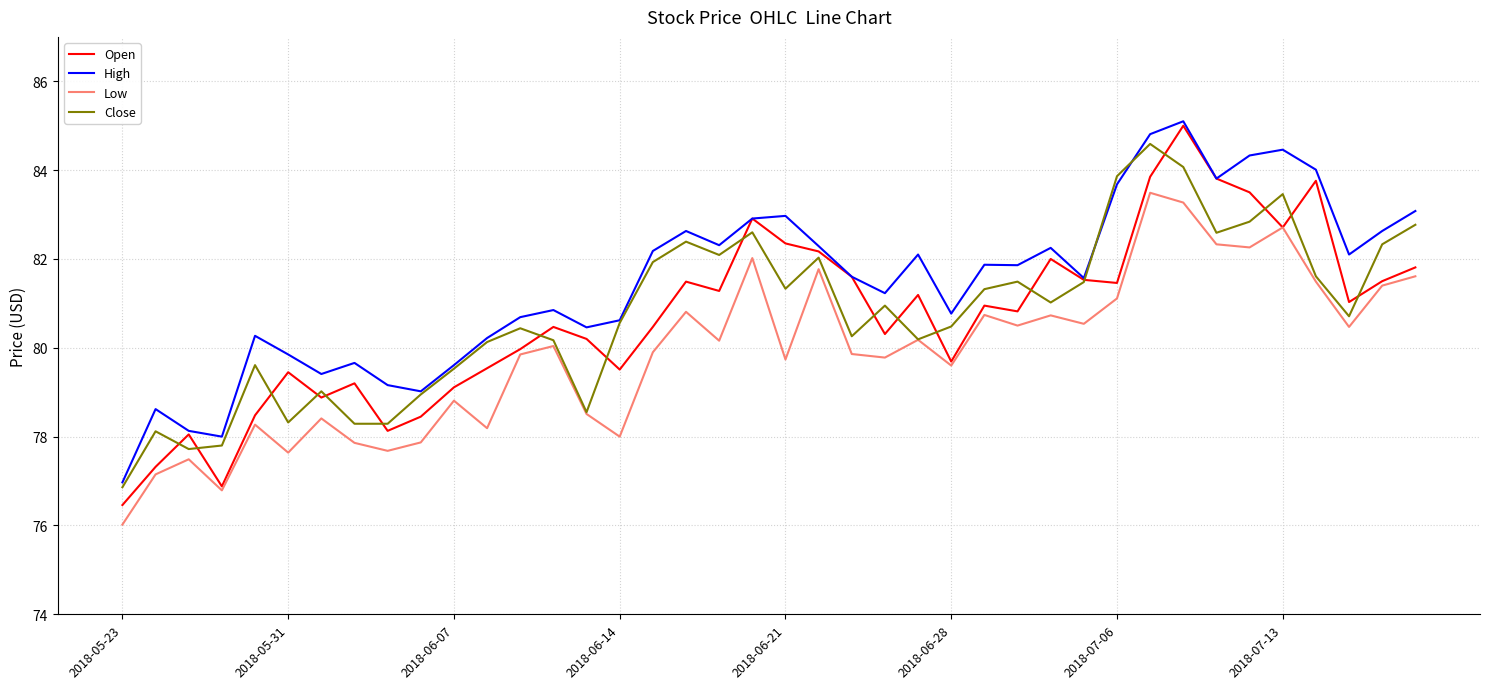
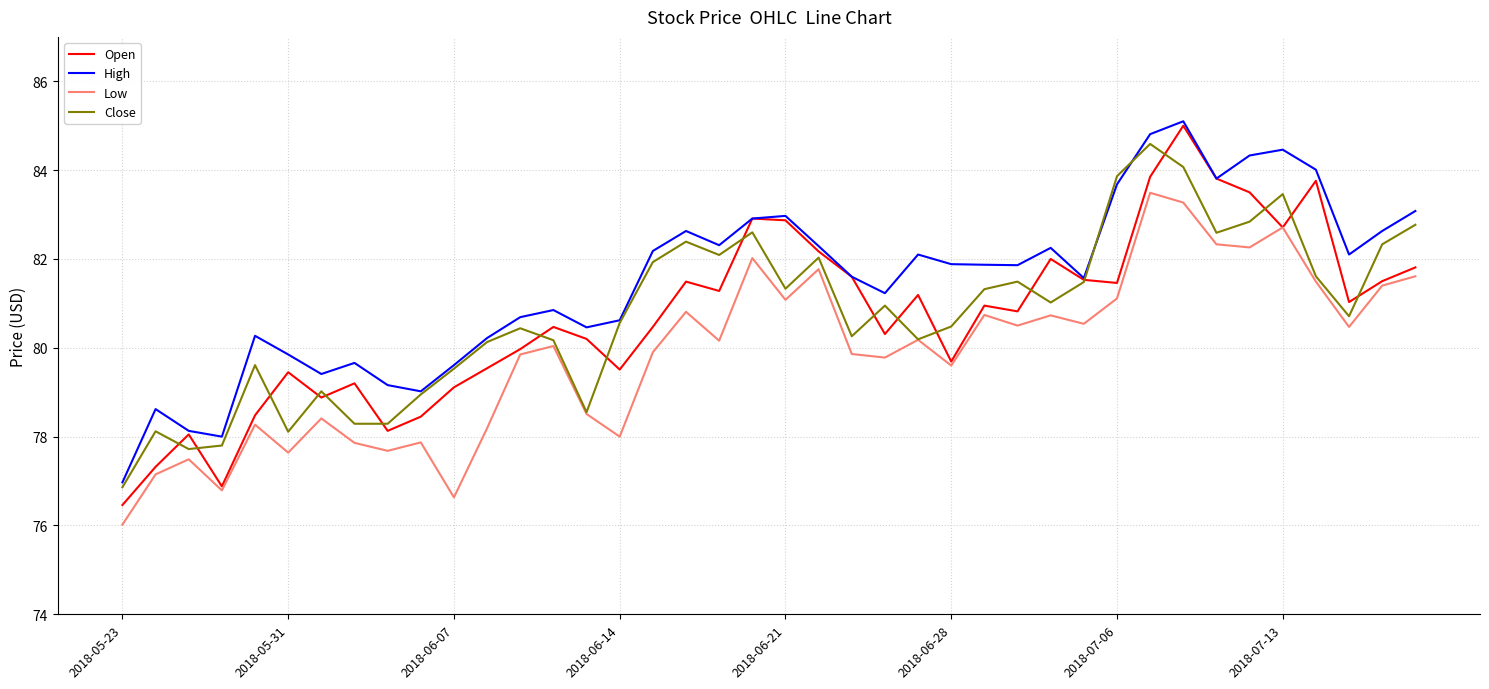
  {
    "Open": {
      "2018-05-23": 76.5,
      "2018-05-31": 79.4,
      "2018-06-07": 79.1,
      "2018-06-14": 79.5,
-     "2018-06-21": 82.3,
+     "2018-06-21": 82.9,
      "2018-06-28": 79.7,
      "2018-07-06": 81.5
    },
    "High": {
      "2018-05-23": 77.0,
      "2018-05-31": 79.8,
      "2018-06-07": 79.6,
      "2018-06-14": 80.6,
      "2018-06-21": 83.0,
-     "2018-06-28": 80.8,
+     "2018-06-28": 81.9,
      "2018-07-06": 83.7,
      "2018-07-13": 84.5
    },
    "Low": {
      "2018-05-23": 76.0,
      "2018-05-31": 77.6,
-     "2018-06-07": 78.8,
+     "2018-06-07": 76.6,
      "2018-06-14": 78.0,
-     "2018-06-21": 79.7,
+     "2018-06-21": 81.1,
      "2018-06-28": 79.6,
      "2018-07-06": 81.1
    },
    "Close": {
      "2018-05-23": 76.9,
-     "2018-05-31": 78.3,
+     "2018-05-31": 78.1,
      "2018-06-07": 79.5,
      "2018-06-14": 80.6,
      "2018-06-21": 81.3,
      "2018-06-28": 80.5,
      "2018-07-06": 83.9,
      "2018-07-13": 83.5
    }
  }
